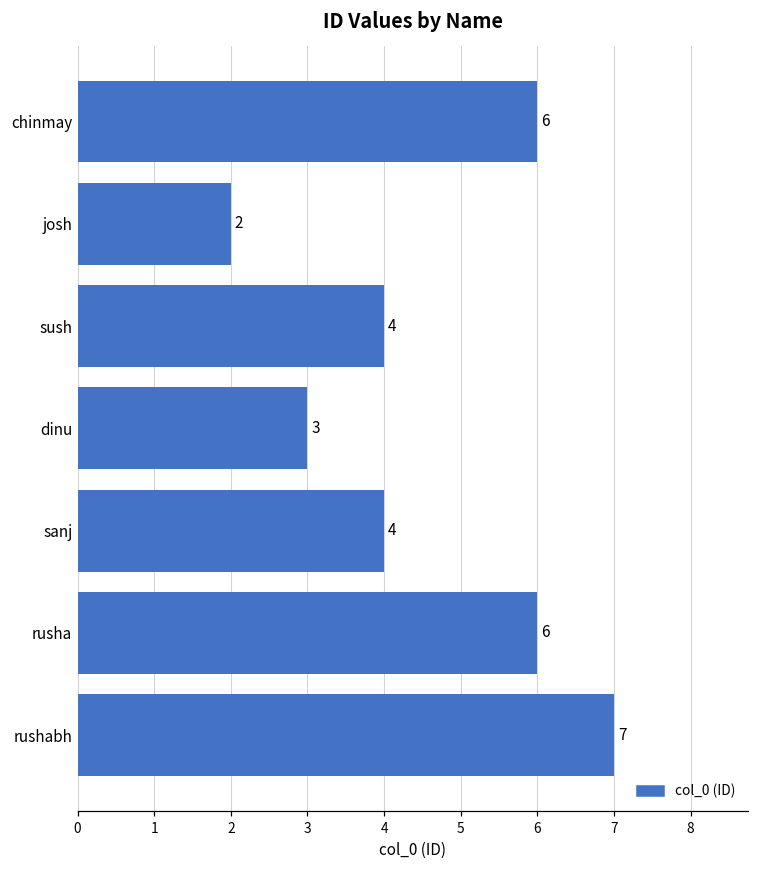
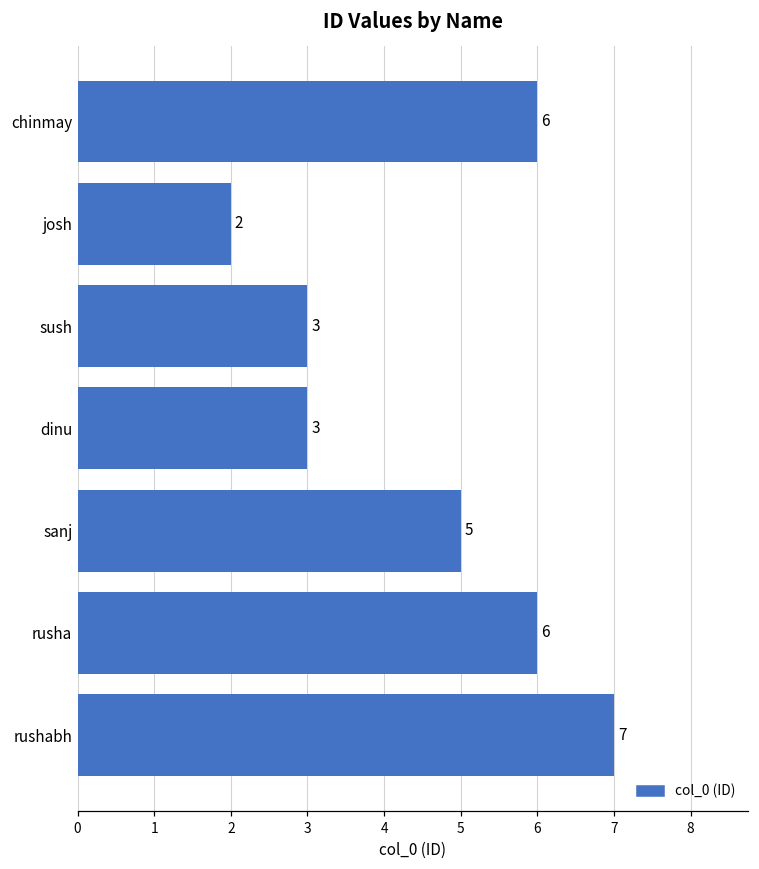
  {
    "chinmay": 6,
    "josh": 2,
-   "sush": 4,
+   "sush": 3,
    "dinu": 3,
-   "sanj": 4,
+   "sanj": 5,
    "rusha": 6,
    "rushabh": 7
  }
